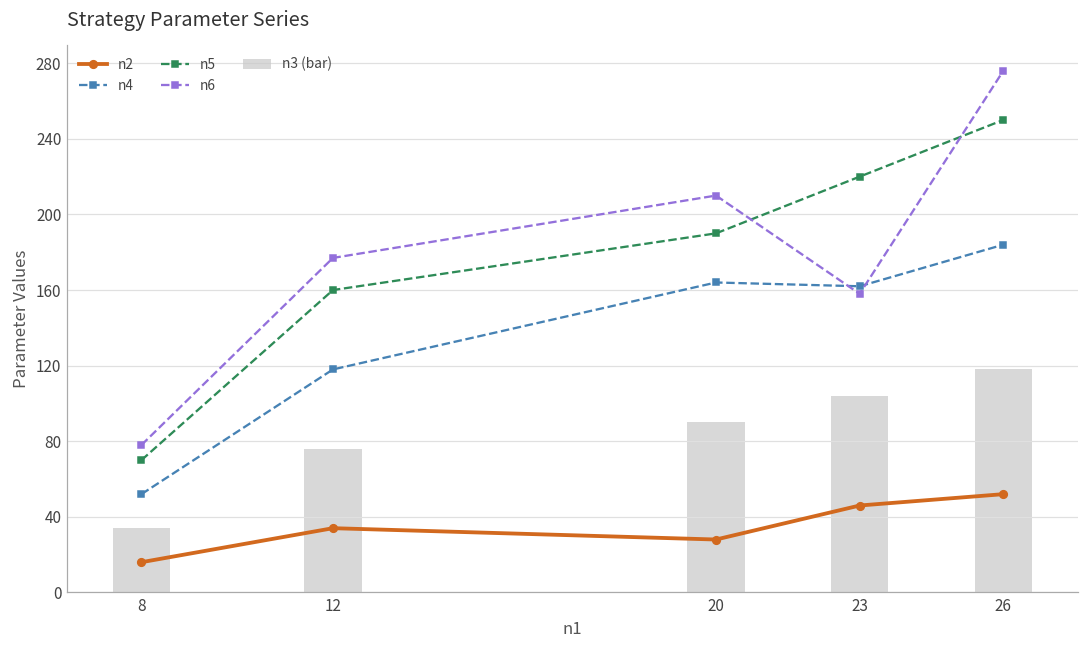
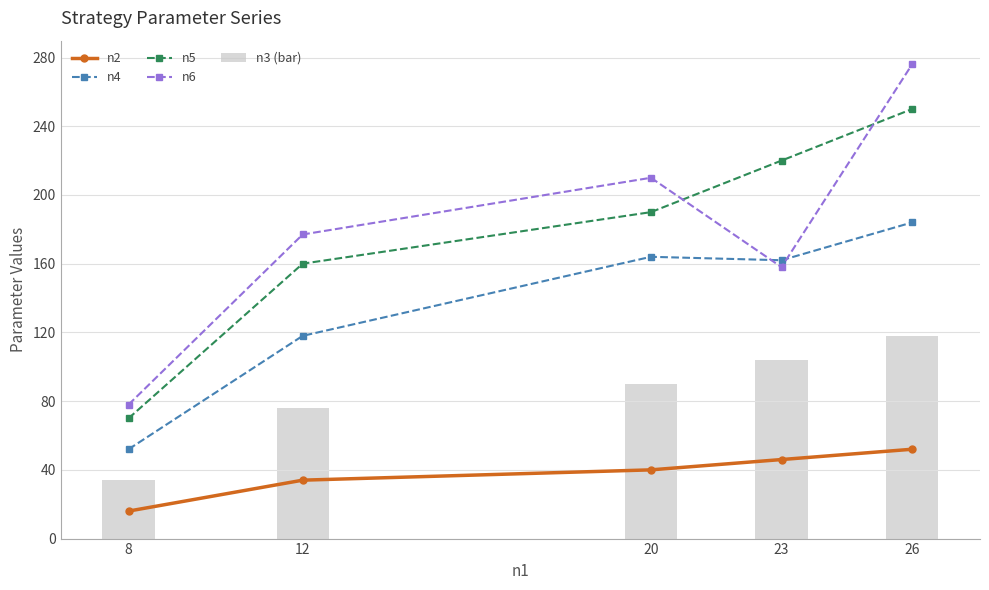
  {
    "n2": {
      "8": 16,
      "12": 34,
-     "20": 28,
+     "20": 40,
      "23": 46,
      "26": 52
    },
    "n3 (bar)": {
      "8": 34,
      "12": 76,
      "20": 90,
      "23": 104,
      "26": 118
    },
    "n4": {
      "8": 52,
      "12": 118,
      "20": 164,
      "23": 162,
      "26": 184
    },
    "n5": {
      "8": 70,
      "12": 160,
      "20": 190,
      "23": 220,
      "26": 250
    },
    "n6": {
      "8": 78,
      "12": 177,
      "20": 210,
      "23": 158,
      "26": 276
    }
  }
